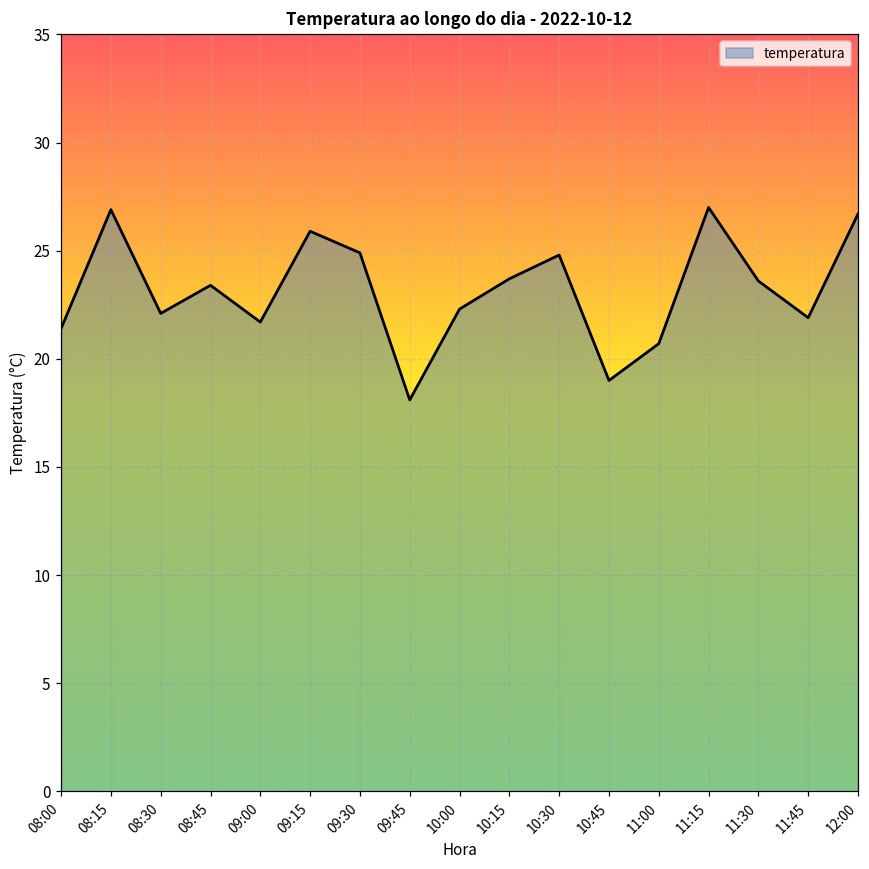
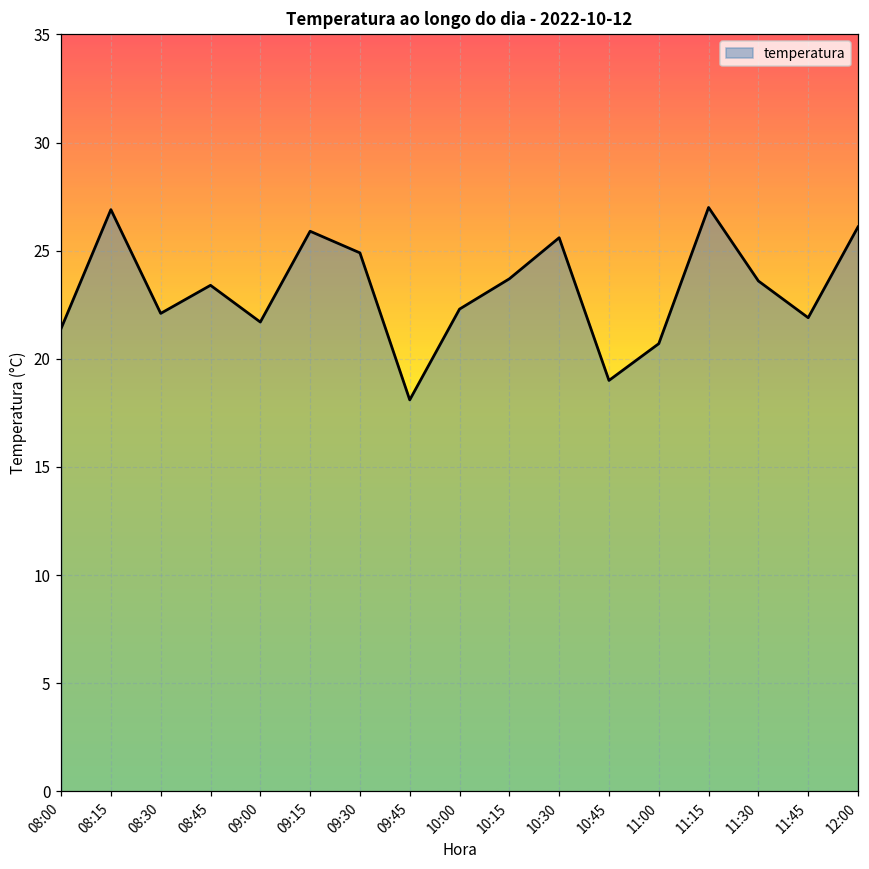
  {
    "08:00": 21.4,
    "08:15": 26.9,
    "08:30": 22.1,
    "08:45": 23.4,
    "09:00": 21.7,
    "09:15": 25.9,
    "09:30": 24.9,
    "09:45": 18.1,
    "10:00": 22.3,
    "10:15": 23.7,
-   "10:30": 24.8,
+   "10:30": 25.6,
    "10:45": 19.0,
    "11:00": 20.7,
    "11:15": 27.0,
    "11:30": 23.6,
    "11:45": 21.9,
-   "12:00": 26.7
+   "12:00": 26.1
  }
